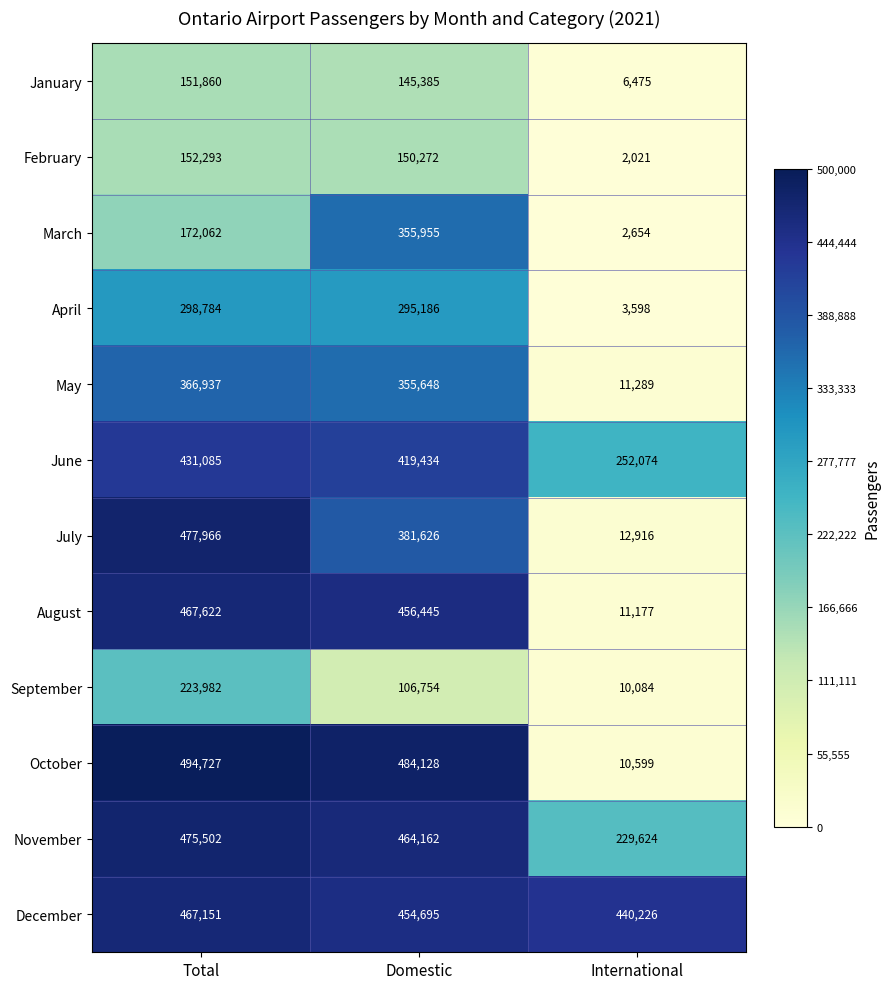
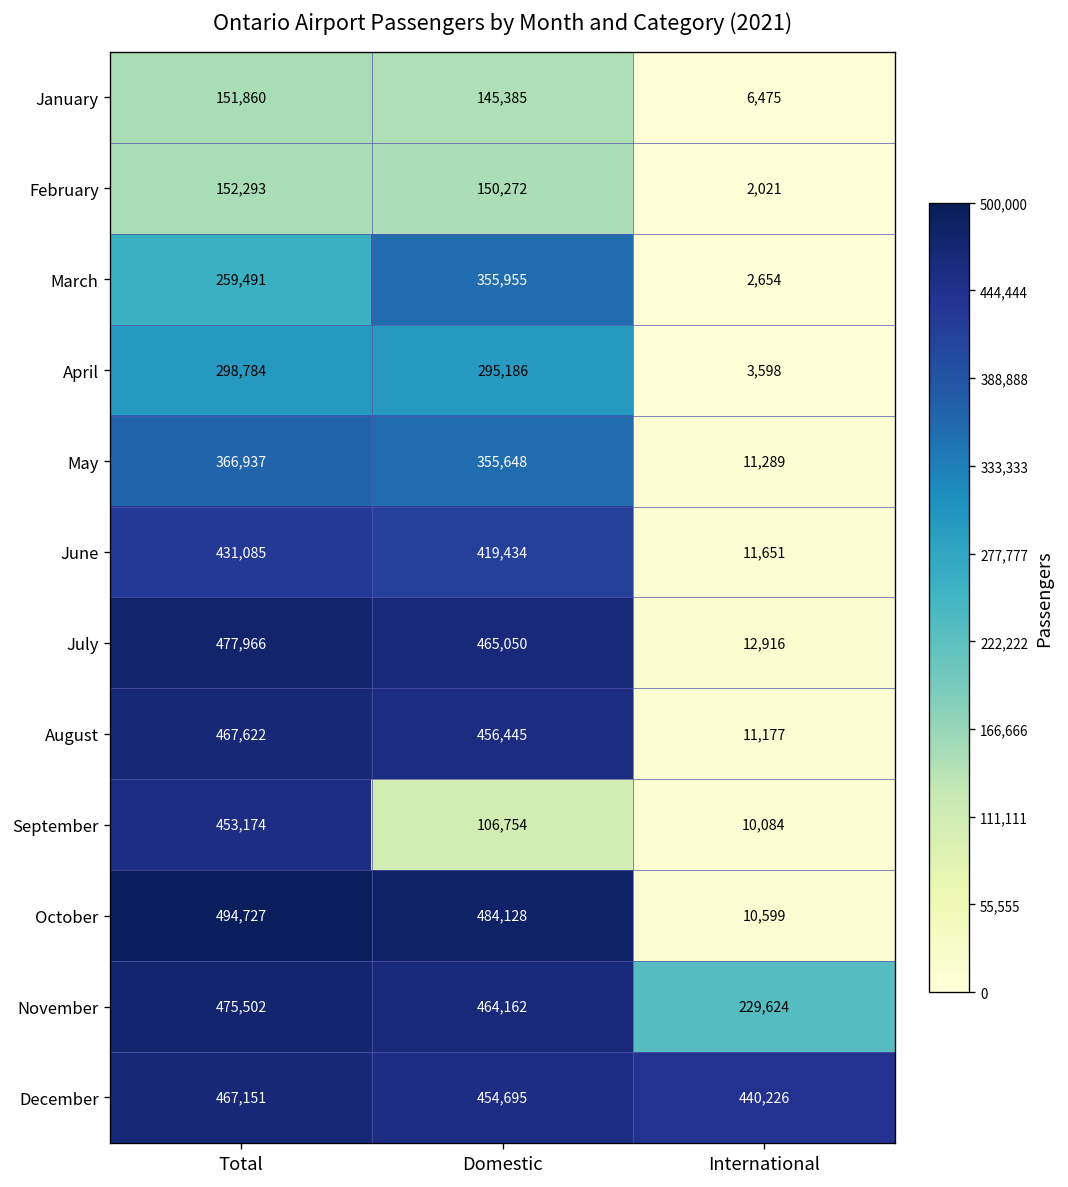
  {
    "January": {
      "Total": "151,860",
      "Domestic": "145,385",
      "International": "6,475"
    },
    "February": {
      "Total": "152,293",
      "Domestic": "150,272",
      "International": "2,021"
    },
    "March": {
-     "Total": "172,062",
+     "Total": "259,491",
      "Domestic": "355,955",
      "International": "2,654"
    },
    "April": {
      "Total": "298,784",
      "Domestic": "295,186",
      "International": "3,598"
    },
    "May": {
      "Total": "366,937",
      "Domestic": "355,648",
      "International": "11,289"
    },
    "June": {
      "Total": "431,085",
      "Domestic": "419,434",
-     "International": "252,074"
+     "International": "11,651"
    },
    "July": {
      "Total": "477,966",
-     "Domestic": "381,626",
+     "Domestic": "465,050",
      "International": "12,916"
    },
    "August": {
      "Total": "467,622",
      "Domestic": "456,445",
      "International": "11,177"
    },
    "September": {
-     "Total": "223,982",
+     "Total": "453,174",
      "Domestic": "106,754",
      "International": "10,084"
    },
    "October": {
      "Total": "494,727",
      "Domestic": "484,128",
      "International": "10,599"
    },
    "November": {
      "Total": "475,502",
      "Domestic": "464,162",
      "International": "229,624"
    },
    "December": {
      "Total": "467,151",
      "Domestic": "454,695",
      "International": "440,226"
    }
  }
